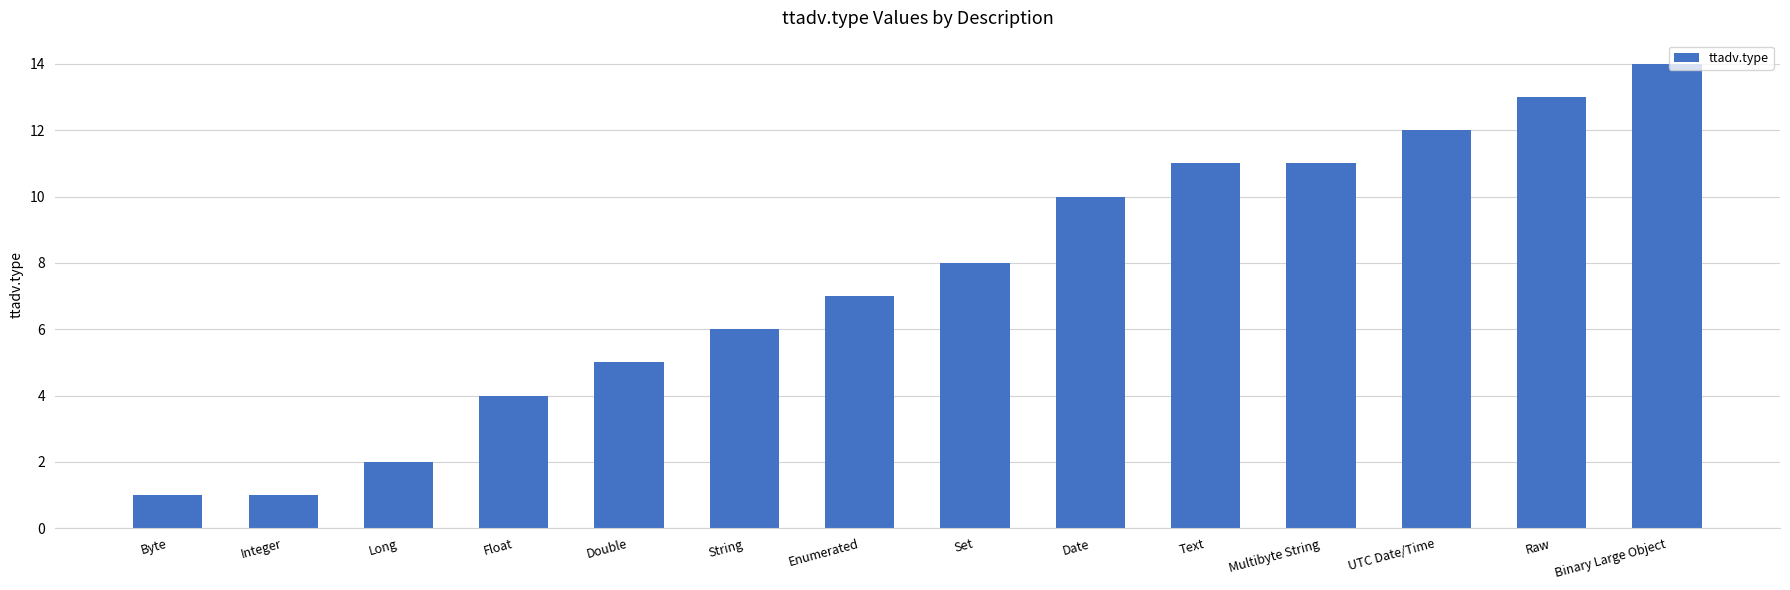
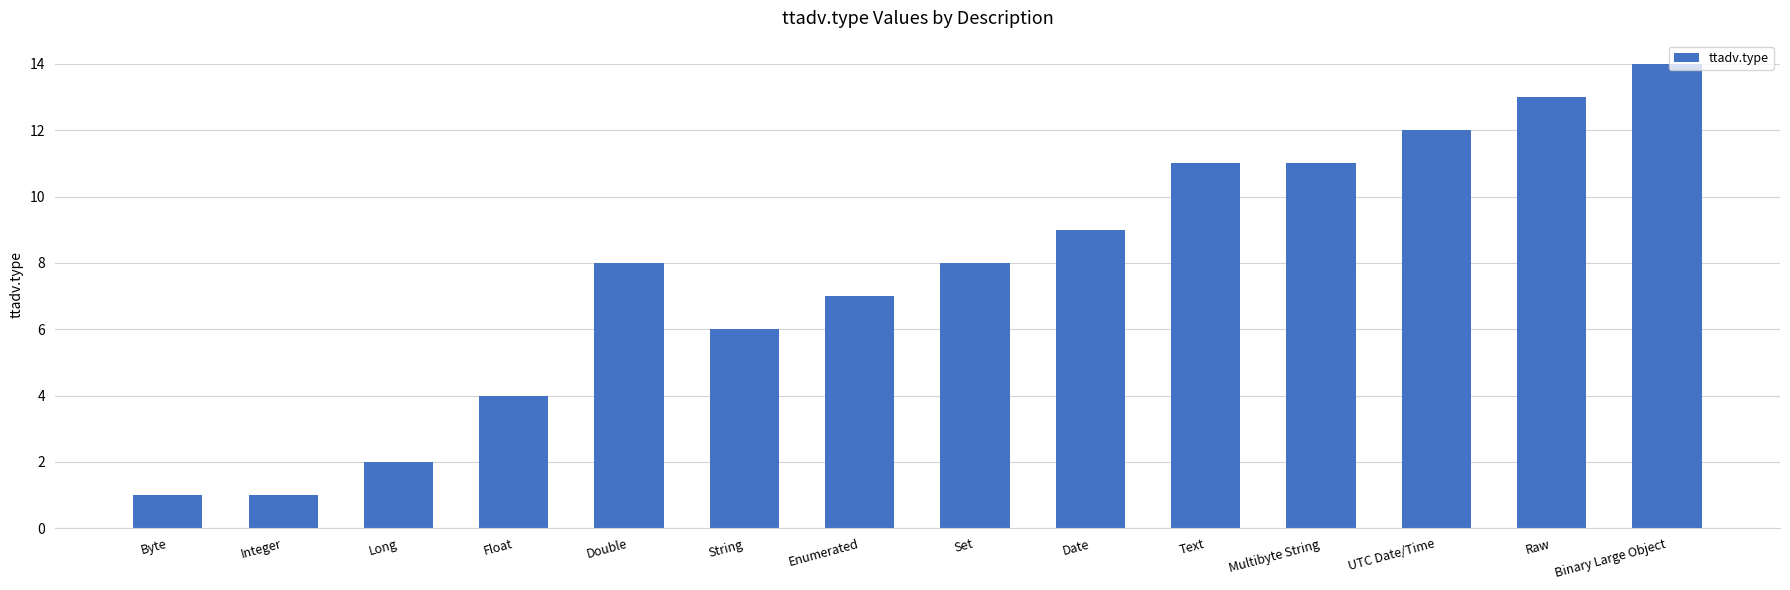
  {
    "Byte": 1,
    "Integer": 1,
    "Long": 2,
    "Float": 4,
-   "Double": 5,
+   "Double": 8,
    "String": 6,
    "Enumerated": 7,
    "Set": 8,
-   "Date": 10,
+   "Date": 9,
    "Text": 11,
    "Multibyte String": 11,
    "UTC Date/Time": 12,
    "Raw": 13,
    "Binary Large Object": 14
  }
